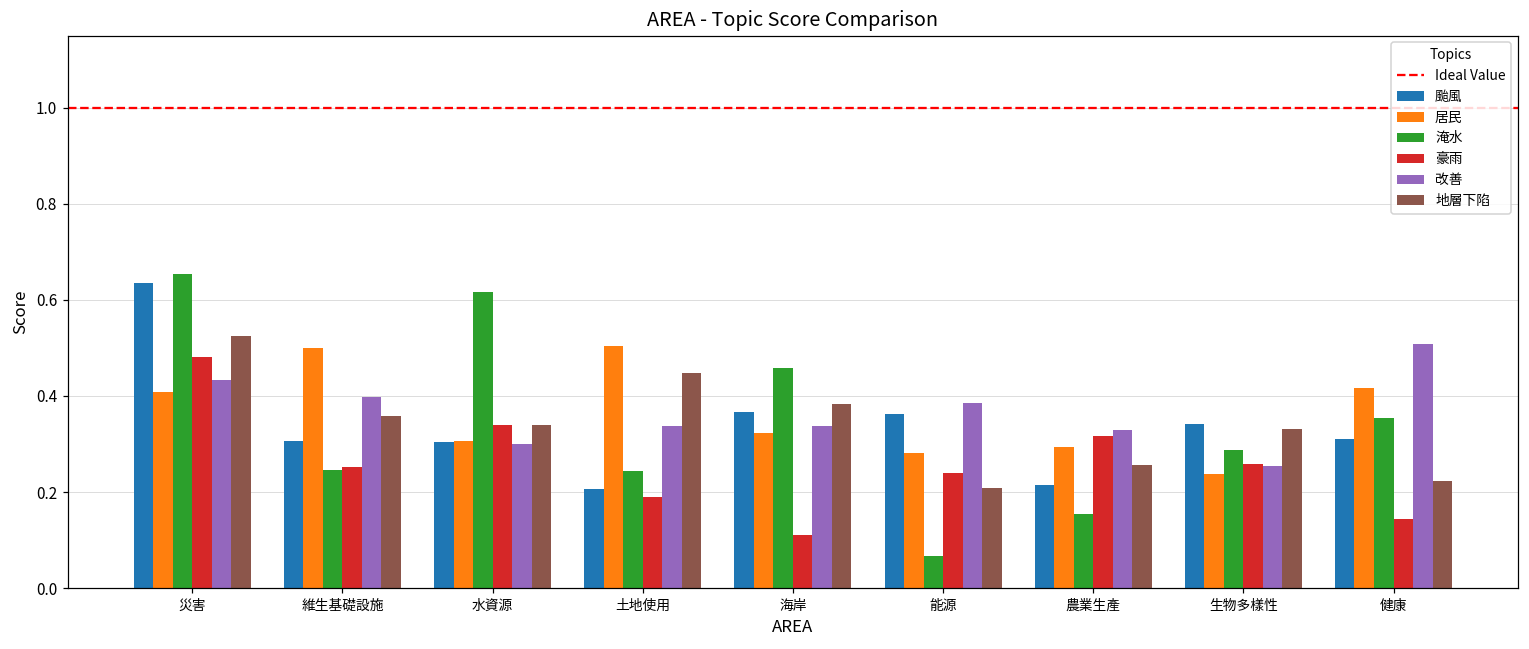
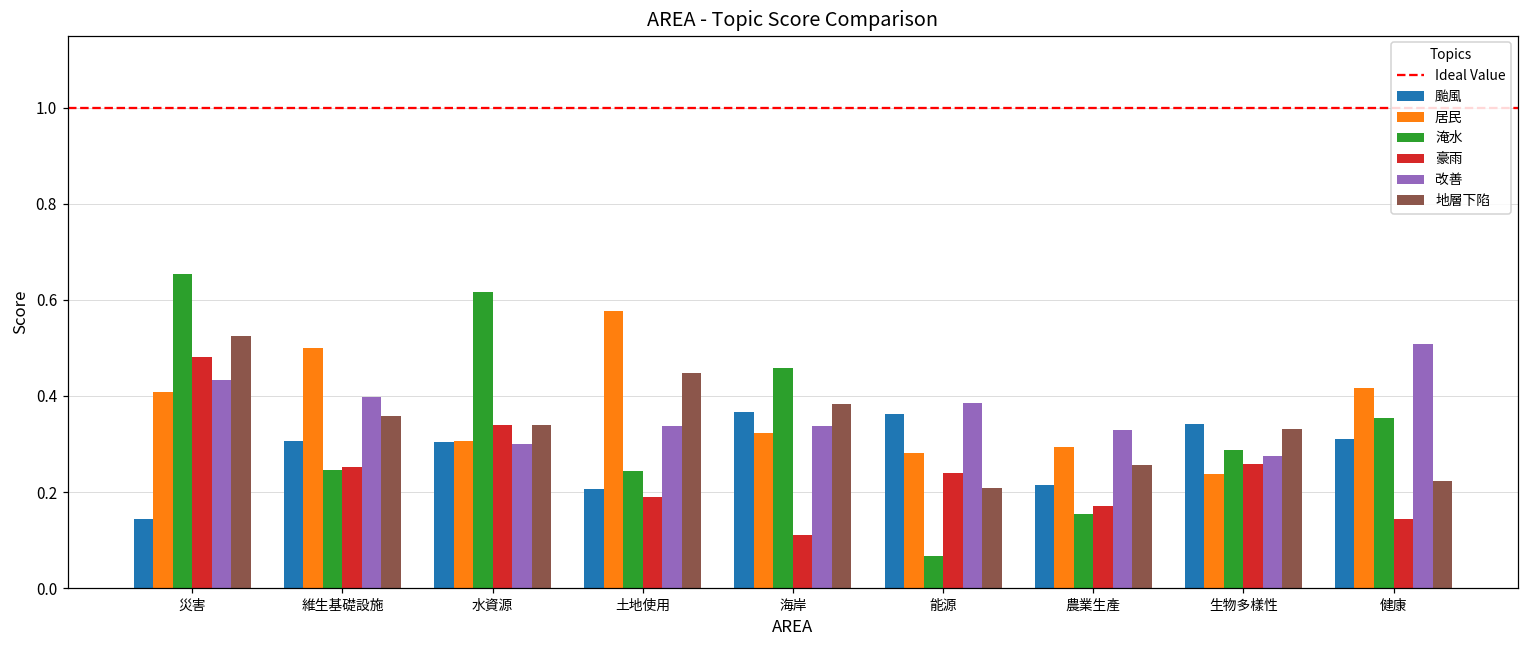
  {
    "颱風": {
-     "災害": 0.64,
+     "災害": 0.14,
      "維生基礎設施": 0.31,
      "水資源": 0.30,
      "土地使用": 0.21,
      "海岸": 0.37,
      "能源": 0.36,
      "農業生產": 0.22,
      "生物多樣性": 0.34,
      "健康": 0.31
    },
    "居民": {
      "災害": 0.41,
      "維生基礎設施": 0.50,
      "水資源": 0.31,
-     "土地使用": 0.50,
+     "土地使用": 0.58,
      "海岸": 0.32,
      "能源": 0.28,
      "農業生產": 0.29,
      "生物多樣性": 0.24,
      "健康": 0.42
    },
    "淹水": {
      "災害": 0.65,
      "維生基礎設施": 0.25,
      "水資源": 0.62,
      "土地使用": 0.24,
      "海岸": 0.46,
      "能源": 0.07,
      "農業生產": 0.15,
      "生物多樣性": 0.29,
      "健康": 0.36
    },
    "豪雨": {
      "災害": 0.48,
      "維生基礎設施": 0.25,
      "水資源": 0.34,
      "土地使用": 0.19,
      "海岸": 0.11,
      "能源": 0.24,
-     "農業生產": 0.32,
+     "農業生產": 0.17,
      "生物多樣性": 0.26,
      "健康": 0.14
    },
    "改善": {
      "災害": 0.43,
      "維生基礎設施": 0.40,
      "水資源": 0.30,
      "土地使用": 0.34,
      "海岸": 0.34,
      "能源": 0.38,
      "農業生產": 0.33,
-     "生物多樣性": 0.25,
+     "生物多樣性": 0.28,
      "健康": 0.51
    },
    "地層下陷": {
      "災害": 0.52,
      "維生基礎設施": 0.36,
      "水資源": 0.34,
      "土地使用": 0.45,
      "海岸": 0.38,
      "能源": 0.21,
      "農業生產": 0.26,
      "生物多樣性": 0.33,
      "健康": 0.22
    }
  }
